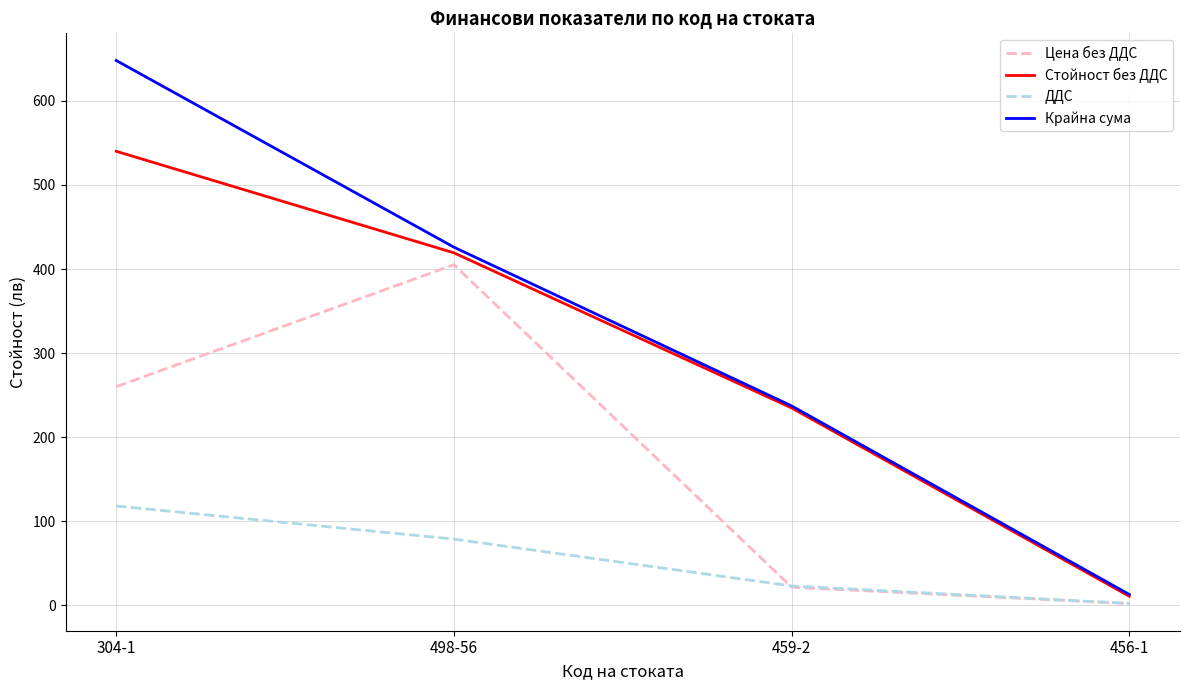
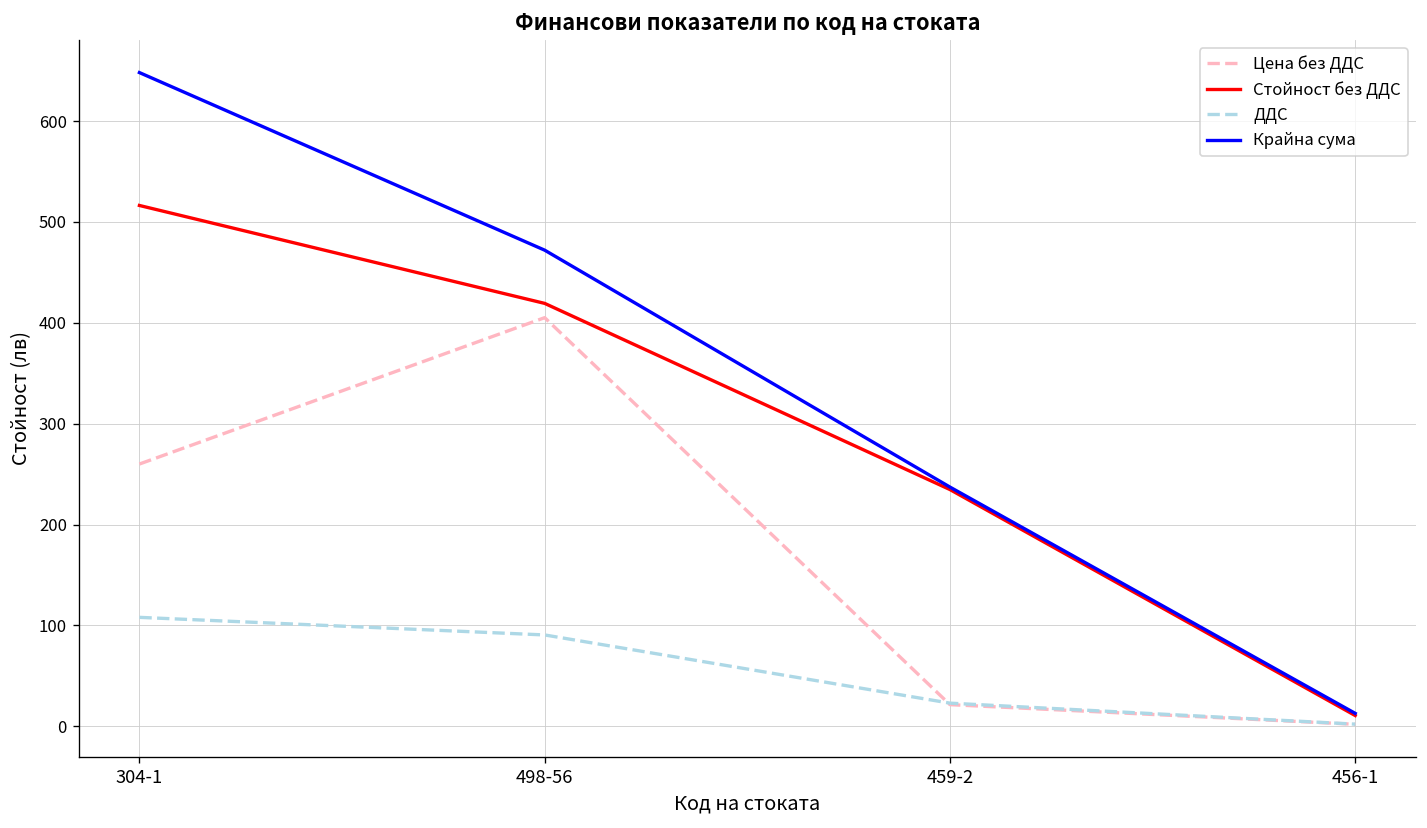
  {
    "Цена без ДДС": {
      "304-1": 260,
      "498-56": 410
    },
    "Стойност без ДДС": {
-     "304-1": 540,
+     "304-1": 520,
      "498-56": 420
    },
    "ДДС": {
-     "304-1": 120,
-     "498-56": 80
+     "304-1": 110,
+     "498-56": 90
    },
    "Крайна сума": {
      "304-1": 650,
-     "498-56": 430
+     "498-56": 470
    }
  }
